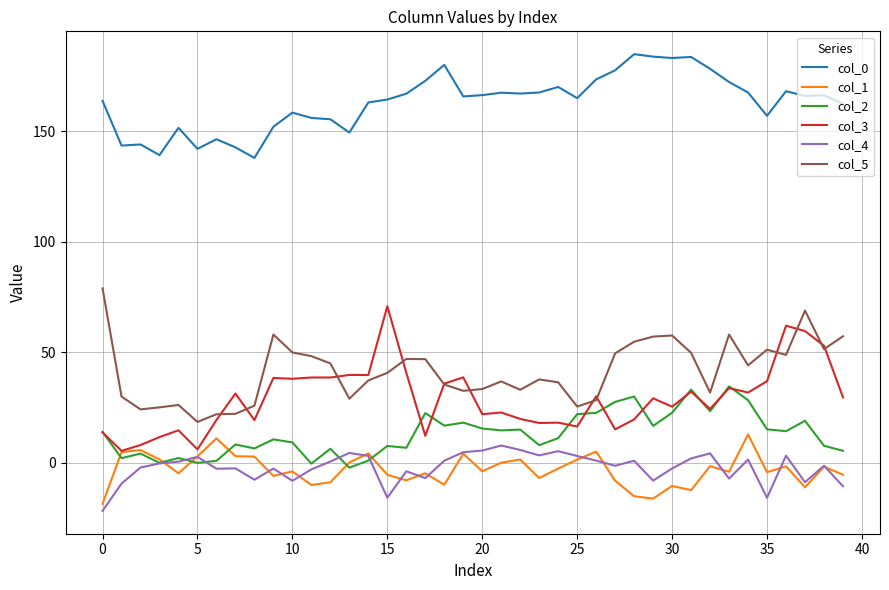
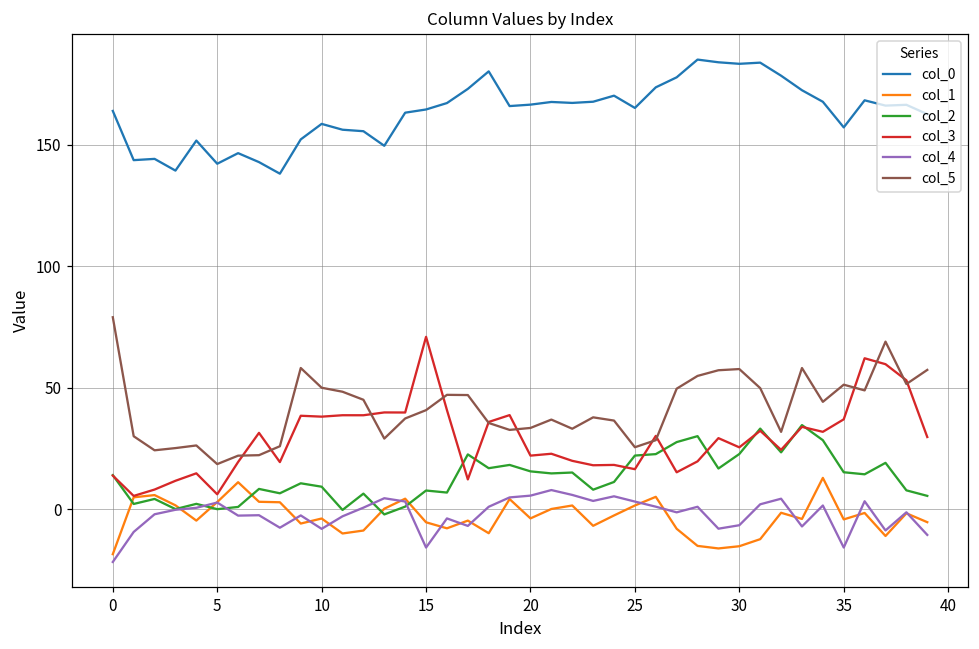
  {
    "col_0": {
      "0": 164,
      "5": 142,
      "10": 159,
      "15": 164,
      "20": 166,
      "25": 165,
      "30": 183,
      "35": 157
    },
    "col_1": {
      "0": -19,
      "10": -4,
      "15": -5,
      "20": -4,
      "25": 1,
-     "30": -10,
+     "30": -15,
      "35": -4
    },
    "col_2": {
      "5": 0,
      "10": 9,
      "15": 8,
      "20": 16,
      "25": 22,
      "30": 23,
      "35": 15
    },
    "col_3": {
      "5": 6,
      "10": 38,
      "15": 71,
      "20": 22,
      "25": 16,
      "30": 25,
      "35": 37
    },
    "col_4": {
      "0": -22,
      "10": -8,
      "15": -16,
      "20": 6,
      "25": 3,
-     "30": -3,
+     "30": -7,
      "35": -16
    },
    "col_5": {
      "0": 79,
      "5": 19,
      "10": 50,
      "15": 41,
      "20": 33,
      "25": 25,
      "30": 58,
      "35": 51
    }
  }
